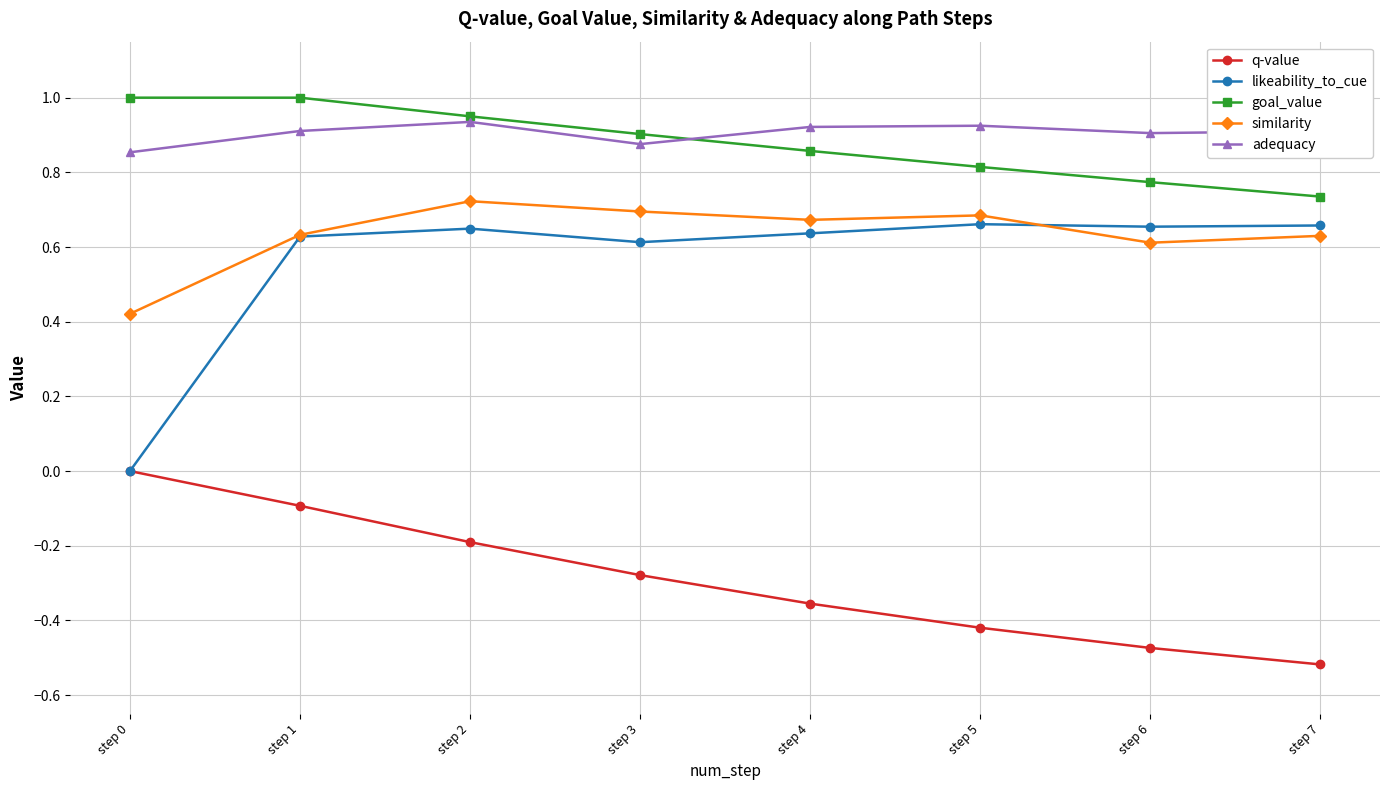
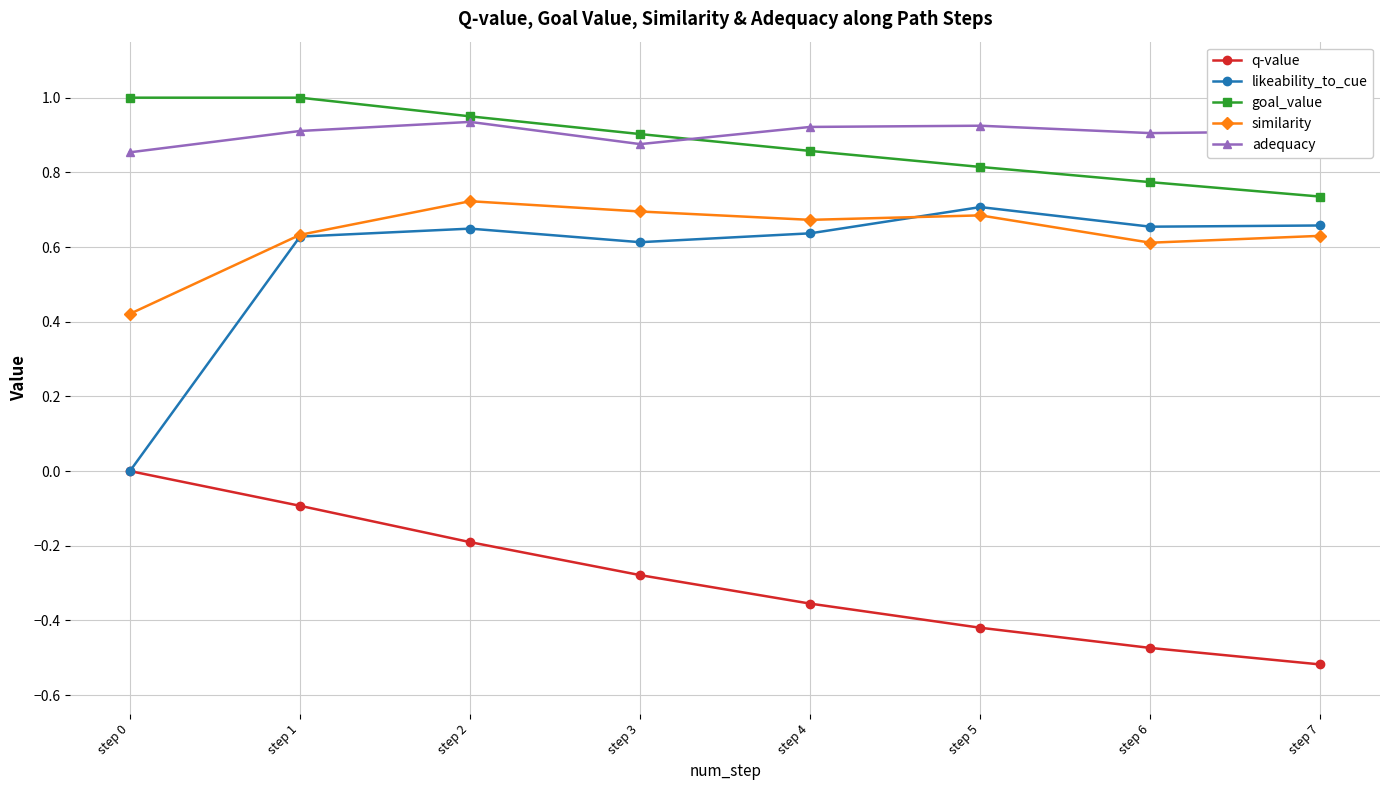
  {
    "q-value": {
      "step 1": -0.09,
      "step 2": -0.19,
      "step 3": -0.28,
      "step 4": -0.35,
      "step 5": -0.42,
      "step 6": -0.47,
      "step 7": -0.52
    },
    "likeability_to_cue": {
      "step 2": 0.65,
      "step 3": 0.61,
      "step 4": 0.64,
-     "step 5": 0.66,
+     "step 5": 0.71,
      "step 6": 0.65,
      "step 7": 0.66
    },
    "goal_value": {
      "step 0": 1.00,
      "step 1": 1.00,
      "step 2": 0.95,
      "step 3": 0.90,
      "step 4": 0.86,
      "step 5": 0.81,
      "step 6": 0.77,
      "step 7": 0.74
    },
    "similarity": {
      "step 0": 0.42,
      "step 2": 0.72,
      "step 3": 0.70,
      "step 4": 0.67,
      "step 5": 0.68,
      "step 6": 0.61,
      "step 7": 0.63
    },
    "adequacy": {
      "step 0": 0.85,
      "step 1": 0.91,
      "step 2": 0.94,
      "step 3": 0.88,
      "step 4": 0.92,
      "step 5": 0.92,
      "step 6": 0.91
    }
  }
